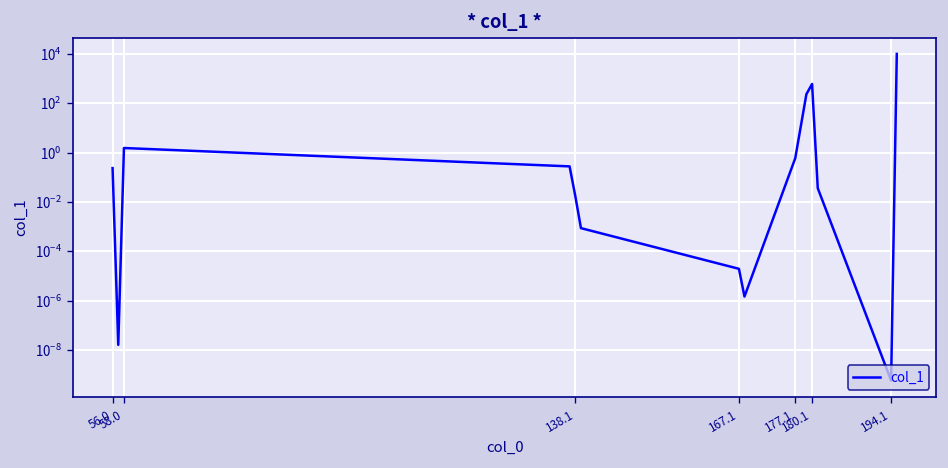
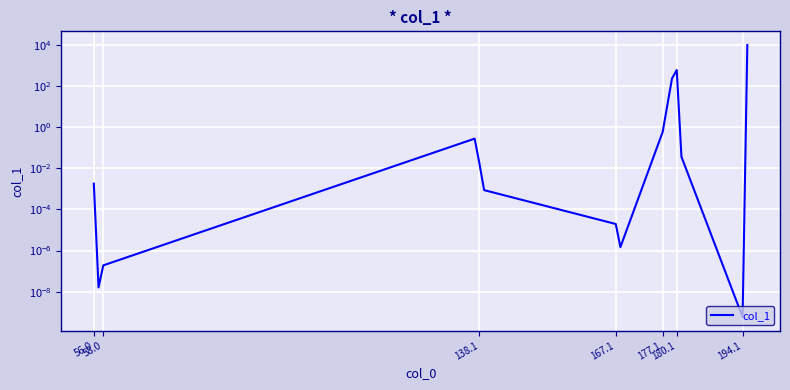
  {
-   "56.0": 0.2,
-   "58.0": 2,
+   "56.0": 0.002,
+   "58.0": 0.0000002,
    "138.1": 0.02,
    "167.1": 0.00002,
    "177.1": 0.6,
    "180.1": 600
  }
